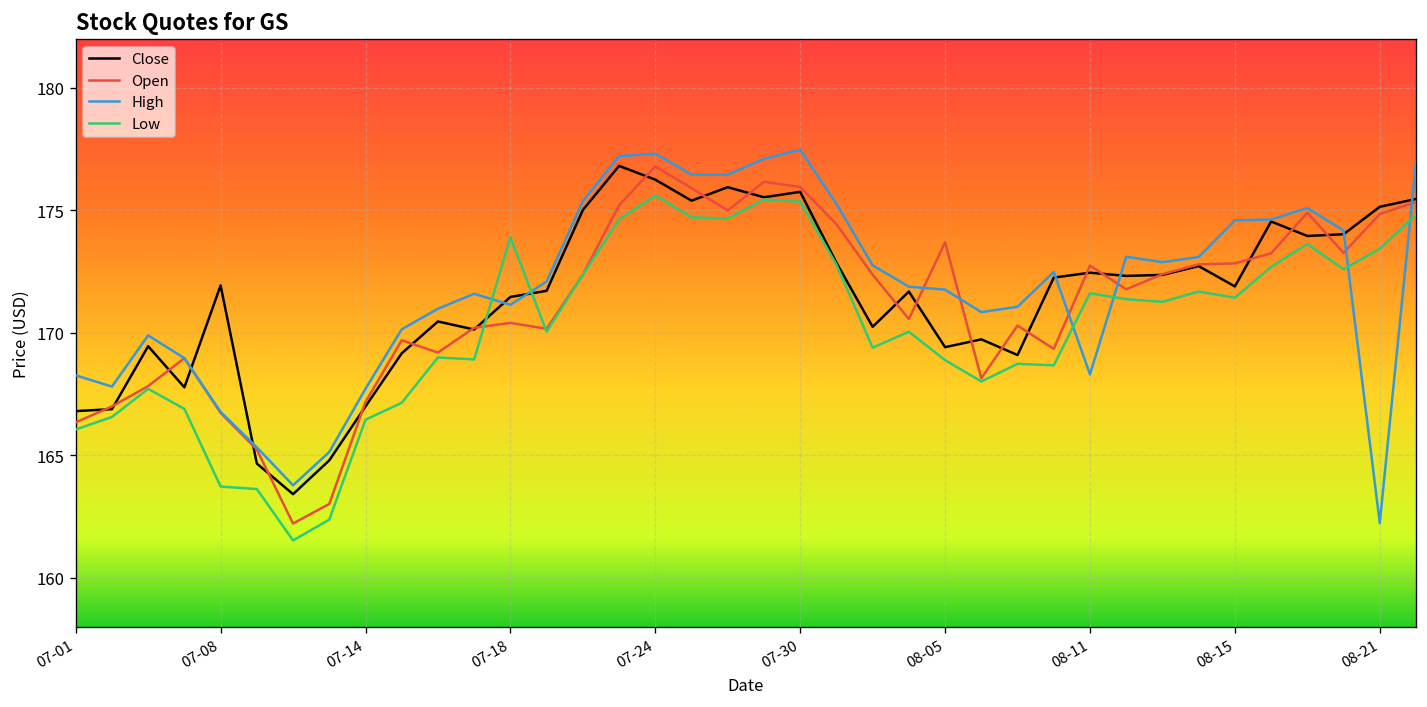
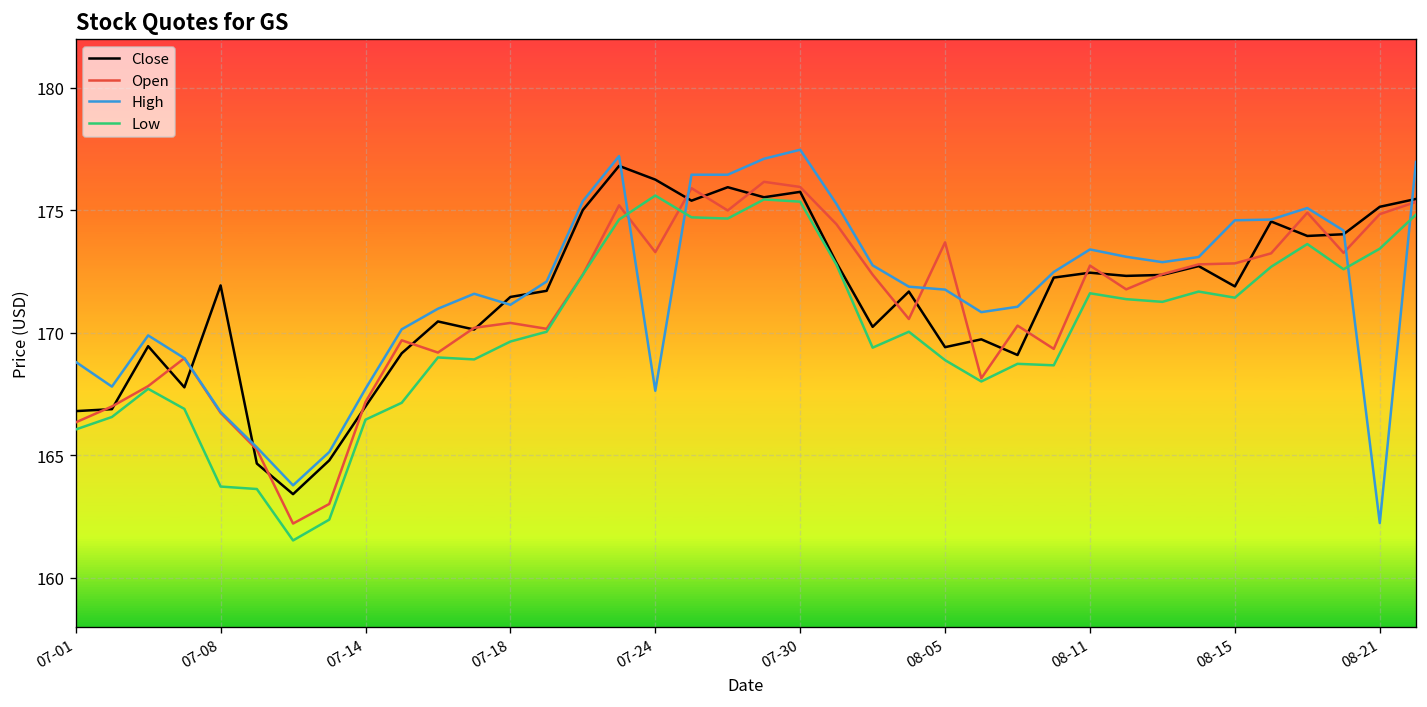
  {
    "Close": {
      "07-01": 166.8,
      "07-08": 171.9,
      "07-14": 167.0,
      "07-18": 171.5,
      "07-24": 176.3,
      "07-30": 175.8,
      "08-05": 169.4,
      "08-11": 172.5,
      "08-15": 171.9,
      "08-21": 175.2
    },
    "Open": {
      "07-01": 166.4,
      "07-14": 167.2,
      "07-18": 170.4,
-     "07-24": 176.8,
+     "07-24": 173.3,
      "07-30": 176.0,
      "08-05": 173.7,
      "08-11": 172.8,
      "08-15": 172.8,
      "08-21": 174.9
    },
    "High": {
-     "07-01": 168.3,
+     "07-01": 168.8,
      "07-14": 167.7,
      "07-18": 171.2,
-     "07-24": 177.3,
+     "07-24": 167.6,
      "07-30": 177.5,
      "08-05": 171.8,
-     "08-11": 168.3,
+     "08-11": 173.4,
      "08-15": 174.6,
      "08-21": 162.2
    },
    "Low": {
      "07-01": 166.1,
      "07-08": 163.7,
      "07-14": 166.5,
-     "07-18": 173.9,
+     "07-18": 169.7,
      "07-24": 175.6,
      "07-30": 175.4,
      "08-05": 168.9,
      "08-11": 171.6,
      "08-15": 171.4,
      "08-21": 173.4
    }
  }
